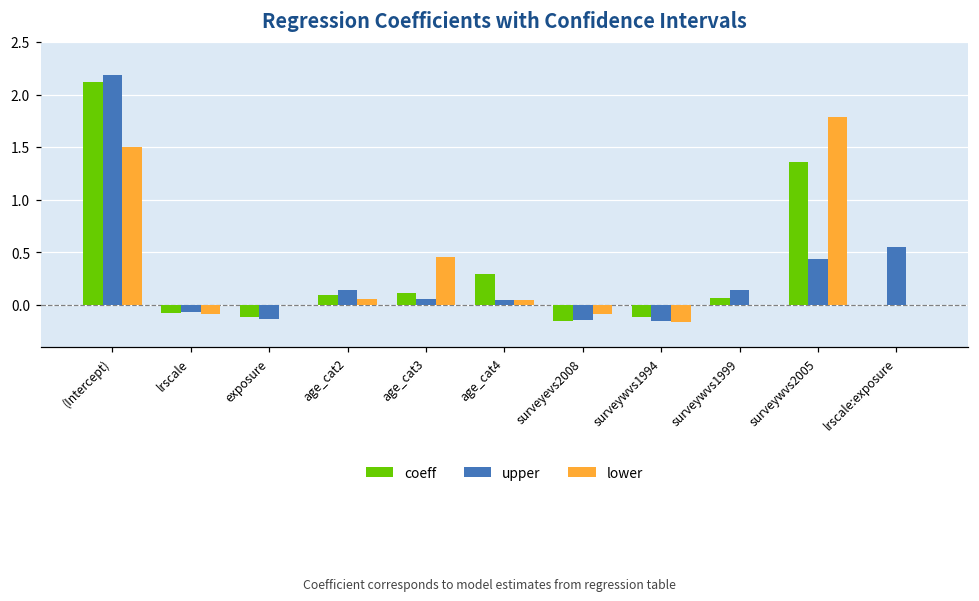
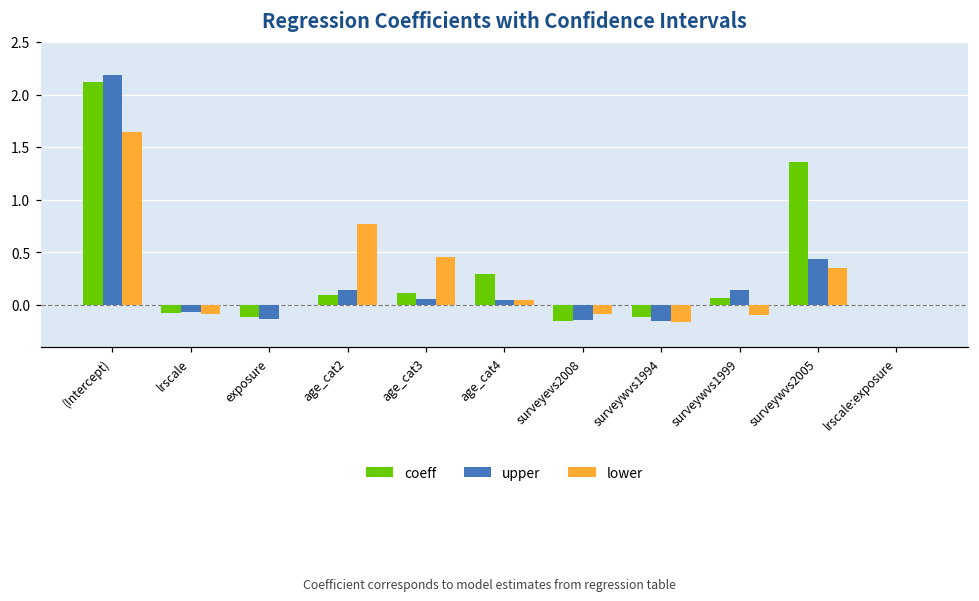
  {
    "coeff": {
      "(Intercept)": 2.1,
      "lrscale": -0.1,
      "exposure": -0.1,
      "age_cat2": 0.1,
      "age_cat3": 0.1,
      "age_cat4": 0.3,
      "surveyevs2008": -0.1,
      "surveywvs1994": -0.1,
      "surveywvs1999": 0.1,
      "surveywvs2005": 1.4
    },
    "upper": {
      "(Intercept)": 2.2,
      "lrscale": -0.1,
      "exposure": -0.1,
      "age_cat2": 0.1,
      "age_cat3": 0.1,
      "age_cat4": 0.0,
      "surveyevs2008": -0.1,
      "surveywvs1994": -0.2,
      "surveywvs1999": 0.1,
      "surveywvs2005": 0.4,
-     "lrscale:exposure": 0.6
+     "lrscale:exposure": 0.0
    },
    "lower": {
-     "(Intercept)": 1.5,
+     "(Intercept)": 1.6,
      "lrscale": -0.1,
-     "age_cat2": 0.1,
+     "age_cat2": 0.8,
      "age_cat3": 0.5,
      "age_cat4": 0.0,
      "surveyevs2008": -0.1,
      "surveywvs1994": -0.2,
-     "surveywvs1999": 0.0,
-     "surveywvs2005": 1.8,
+     "surveywvs1999": -0.1,
+     "surveywvs2005": 0.4,
      "lrscale:exposure": 0.0
    }
  }
